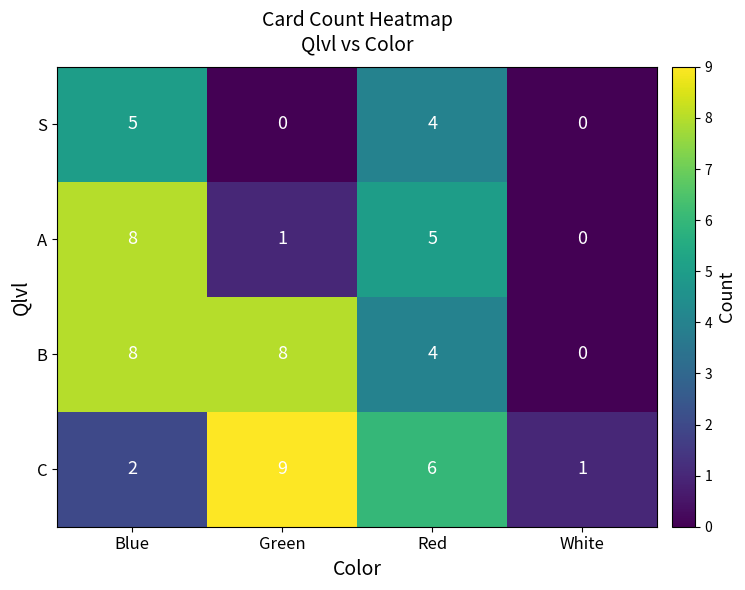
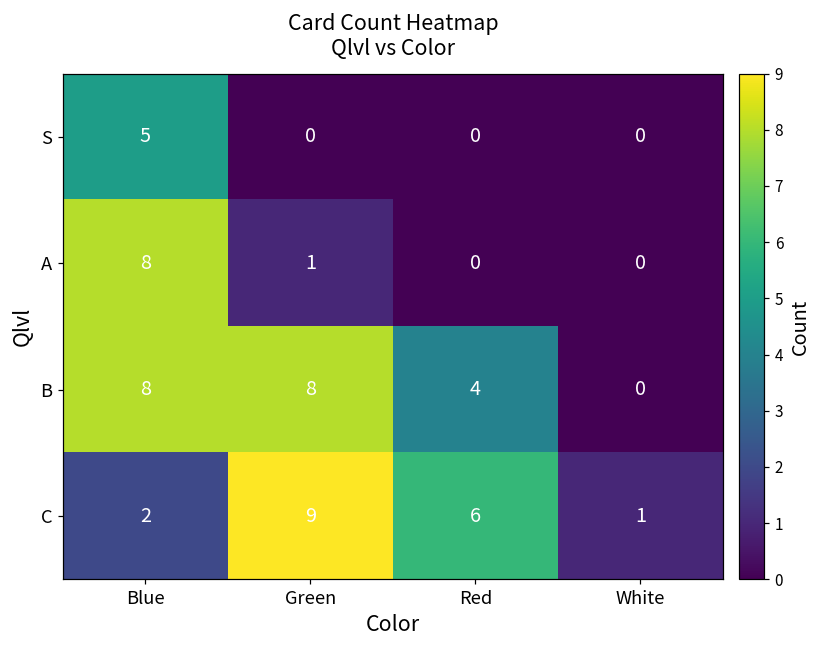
  {
    "S": {
      "Blue": 5,
      "Green": 0,
-     "Red": 4,
+     "Red": 0,
      "White": 0
    },
    "A": {
      "Blue": 8,
      "Green": 1,
-     "Red": 5,
+     "Red": 0,
      "White": 0
    },
    "B": {
      "Blue": 8,
      "Green": 8,
      "Red": 4,
      "White": 0
    },
    "C": {
      "Blue": 2,
      "Green": 9,
      "Red": 6,
      "White": 1
    }
  }
